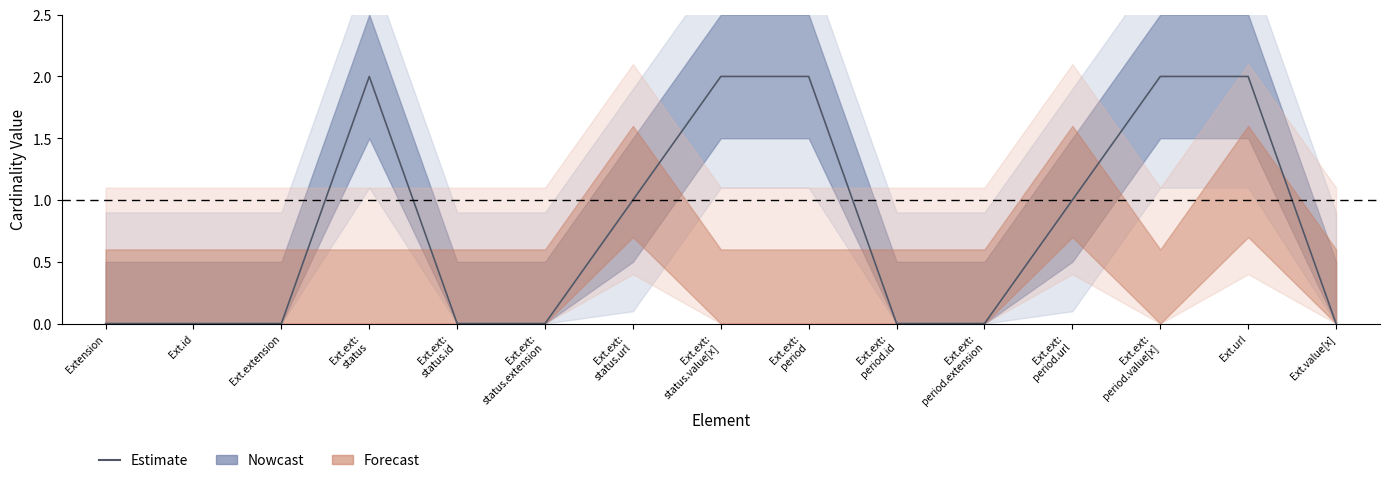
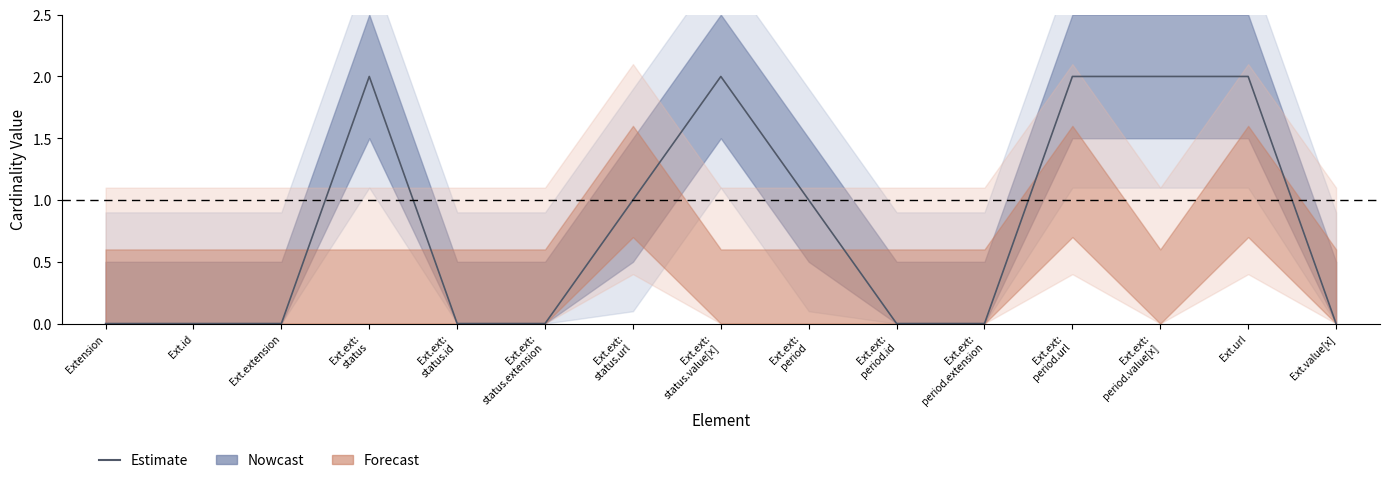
  {
    "Estimate": {
      "Extension": 0,
      "Ext.id": 0,
      "Ext.extension": 0,
      "Ext.ext: status": 2,
      "Ext.ext: status.id": 0,
      "Ext.ext: status.extension": 0,
      "Ext.ext: status.url": 1,
      "Ext.ext: status.value[x]": 2,
-     "Ext.ext: period": 2,
+     "Ext.ext: period": 1,
      "Ext.ext: period.id": 0,
      "Ext.ext: period.extension": 0,
-     "Ext.ext: period.url": 1,
+     "Ext.ext: period.url": 2,
      "Ext.ext: period.value[x]": 2,
      "Ext.url": 2,
      "Ext.value[x]": 0
    },
    "Nowcast": {
      "Extension": 0.50,
      "Ext.id": 0.50,
      "Ext.extension": 0.50,
      "Ext.ext: status.id": 0.50,
      "Ext.ext: status.extension": 0.50,
      "Ext.ext: period.id": 0.50,
      "Ext.ext: period.extension": 0.50,
      "Ext.value[x]": 0.50
    },
    "Forecast": {
      "Extension": 0.60,
      "Ext.id": 0.60,
      "Ext.extension": 0.60,
      "Ext.ext: status": 0.60,
      "Ext.ext: status.id": 0.60,
      "Ext.ext: status.extension": 0.60,
      "Ext.ext: status.value[x]": 0.60,
      "Ext.ext: period": 0.60,
      "Ext.ext: period.id": 0.60,
      "Ext.ext: period.extension": 0.60,
      "Ext.ext: period.value[x]": 0.60,
      "Ext.value[x]": 0.60
    }
  }
